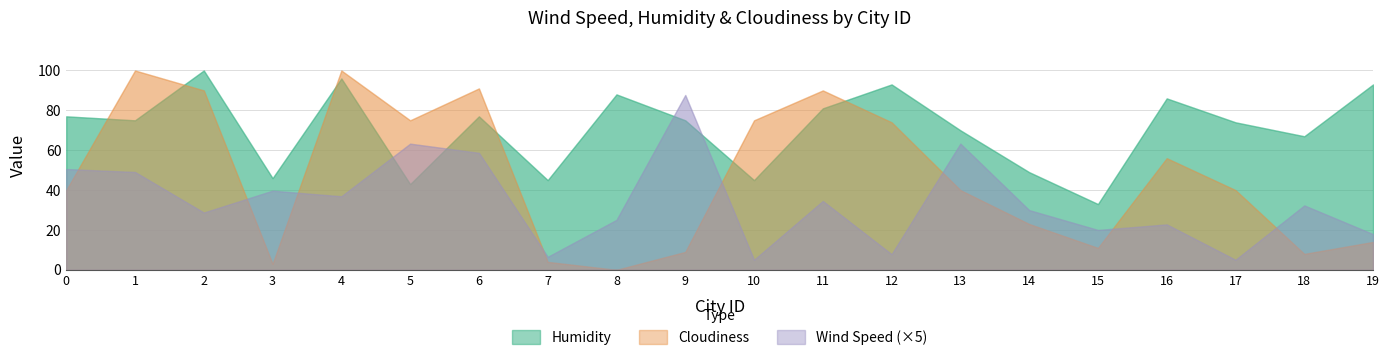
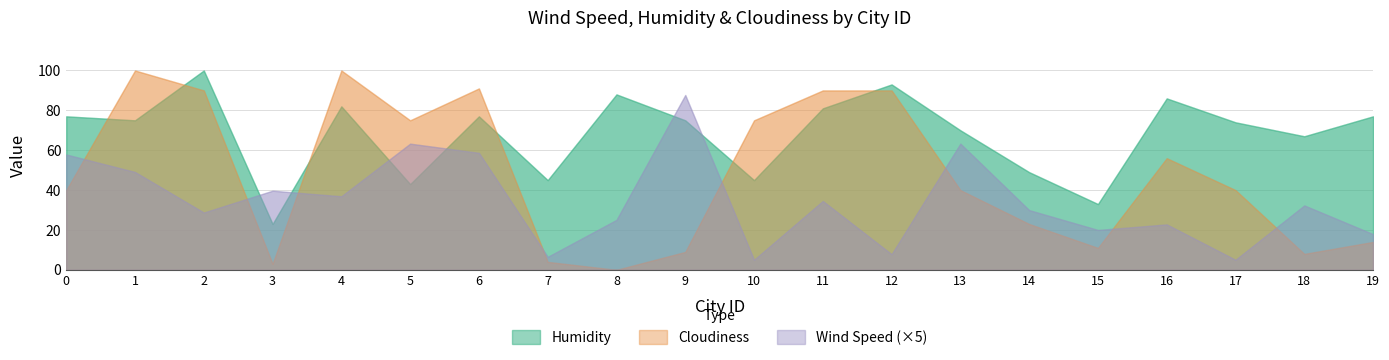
  {
    "Humidity": {
      "0": 77,
      "1": 75,
      "2": 100,
-     "3": 46,
-     "4": 96,
+     "3": 23,
+     "4": 82,
      "5": 43,
      "6": 77,
      "7": 45,
      "8": 88,
      "9": 75,
      "10": 45,
      "11": 81,
      "12": 93,
      "13": 70,
      "14": 49,
      "15": 33,
      "16": 86,
      "17": 74,
      "18": 67,
-     "19": 93
+     "19": 77
    },
    "Cloudiness": {
      "0": 40,
      "1": 100,
      "2": 90,
      "3": 3,
      "4": 100,
      "5": 75,
      "6": 91,
      "7": 4,
      "8": 0,
      "9": 9,
      "10": 75,
      "11": 90,
-     "12": 74,
+     "12": 90,
      "13": 40,
      "14": 23,
      "15": 11,
      "16": 56,
      "17": 40,
      "18": 8,
      "19": 14
    },
    "Wind Speed (×5)": {
-     "0": 51,
+     "0": 58,
      "1": 49,
      "2": 29,
      "3": 40,
      "4": 37,
      "5": 63,
      "6": 59,
      "7": 7,
      "8": 25,
      "9": 88,
      "10": 5,
      "11": 35,
      "12": 8,
      "13": 63,
      "14": 30,
      "15": 20,
      "16": 23,
      "17": 5,
      "18": 32,
      "19": 18
    }
  }
